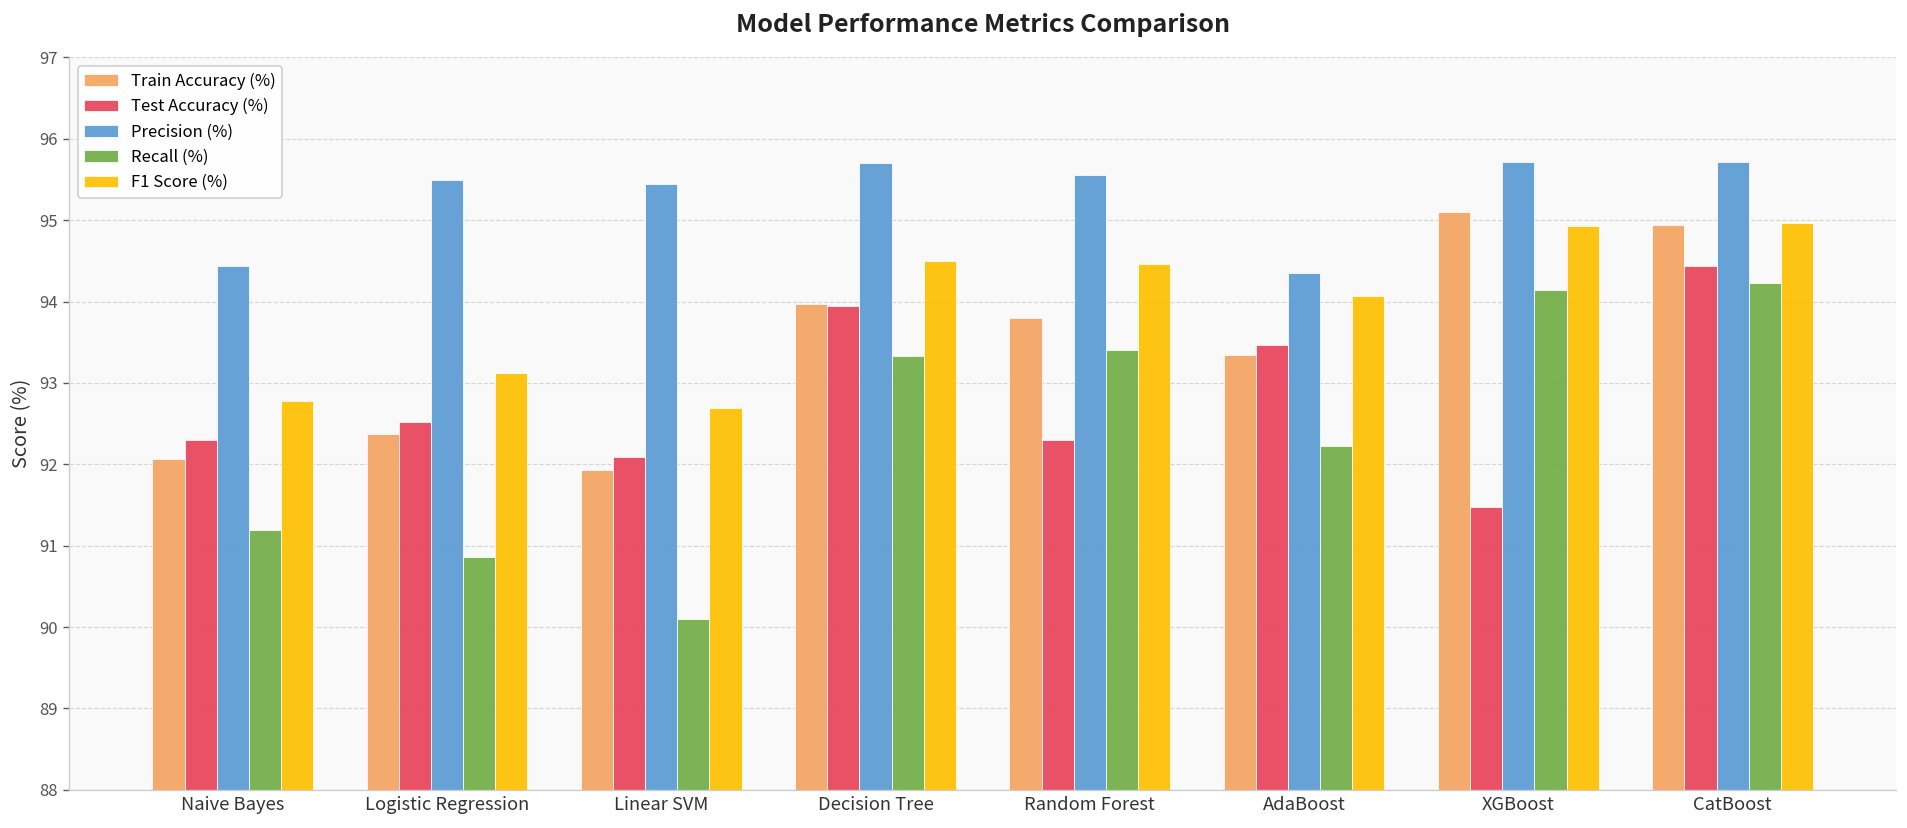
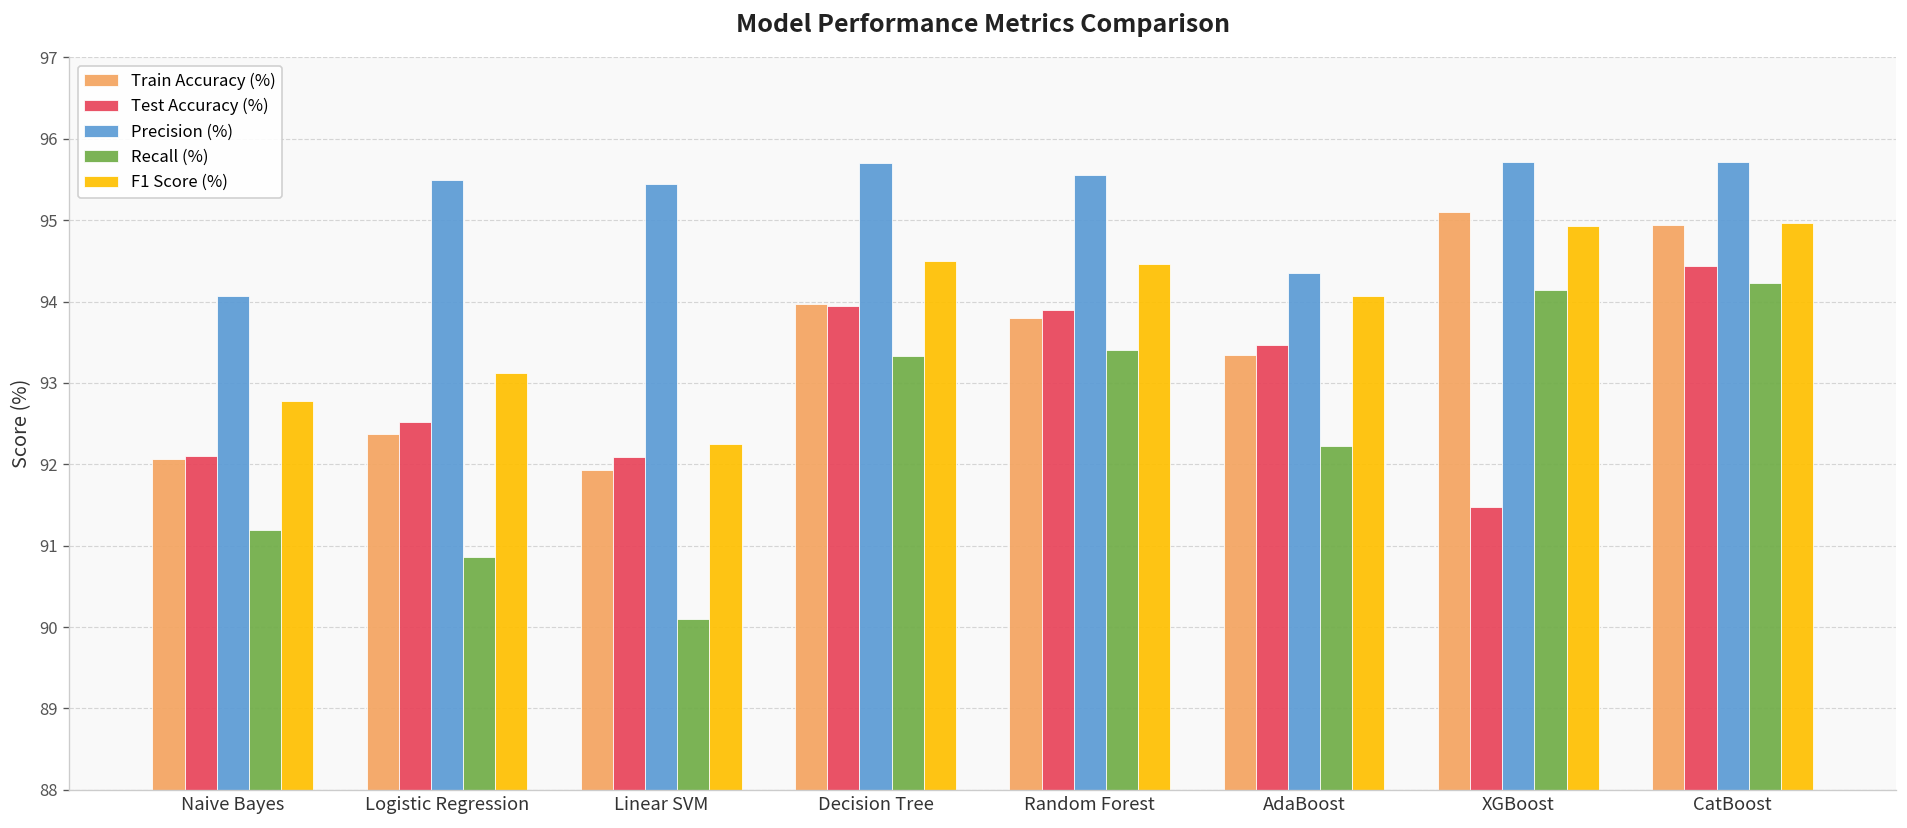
  {
    "Train Accuracy (%)": {
      "Naive Bayes": 92.1,
      "Logistic Regression": 92.4,
      "Linear SVM": 91.9,
      "Decision Tree": 94.0,
      "Random Forest": 93.8,
      "AdaBoost": 93.3,
      "XGBoost": 95.1,
      "CatBoost": 94.9
    },
    "Test Accuracy (%)": {
-     "Naive Bayes": 92.3,
+     "Naive Bayes": 92.1,
      "Logistic Regression": 92.5,
      "Linear SVM": 92.1,
      "Decision Tree": 94.0,
-     "Random Forest": 92.3,
+     "Random Forest": 93.9,
      "AdaBoost": 93.5,
      "XGBoost": 91.5,
      "CatBoost": 94.4
    },
    "Precision (%)": {
-     "Naive Bayes": 94.4,
+     "Naive Bayes": 94.1,
      "Logistic Regression": 95.5,
      "Linear SVM": 95.4,
      "Decision Tree": 95.7,
      "Random Forest": 95.6,
      "AdaBoost": 94.4,
      "XGBoost": 95.7,
      "CatBoost": 95.7
    },
    "Recall (%)": {
      "Naive Bayes": 91.2,
      "Logistic Regression": 90.9,
      "Linear SVM": 90.1,
      "Decision Tree": 93.3,
      "Random Forest": 93.4,
      "AdaBoost": 92.2,
      "XGBoost": 94.1,
      "CatBoost": 94.2
    },
    "F1 Score (%)": {
      "Naive Bayes": 92.8,
      "Logistic Regression": 93.1,
-     "Linear SVM": 92.7,
+     "Linear SVM": 92.3,
      "Decision Tree": 94.5,
      "Random Forest": 94.5,
      "AdaBoost": 94.1,
      "XGBoost": 94.9,
      "CatBoost": 95.0
    }
  }
